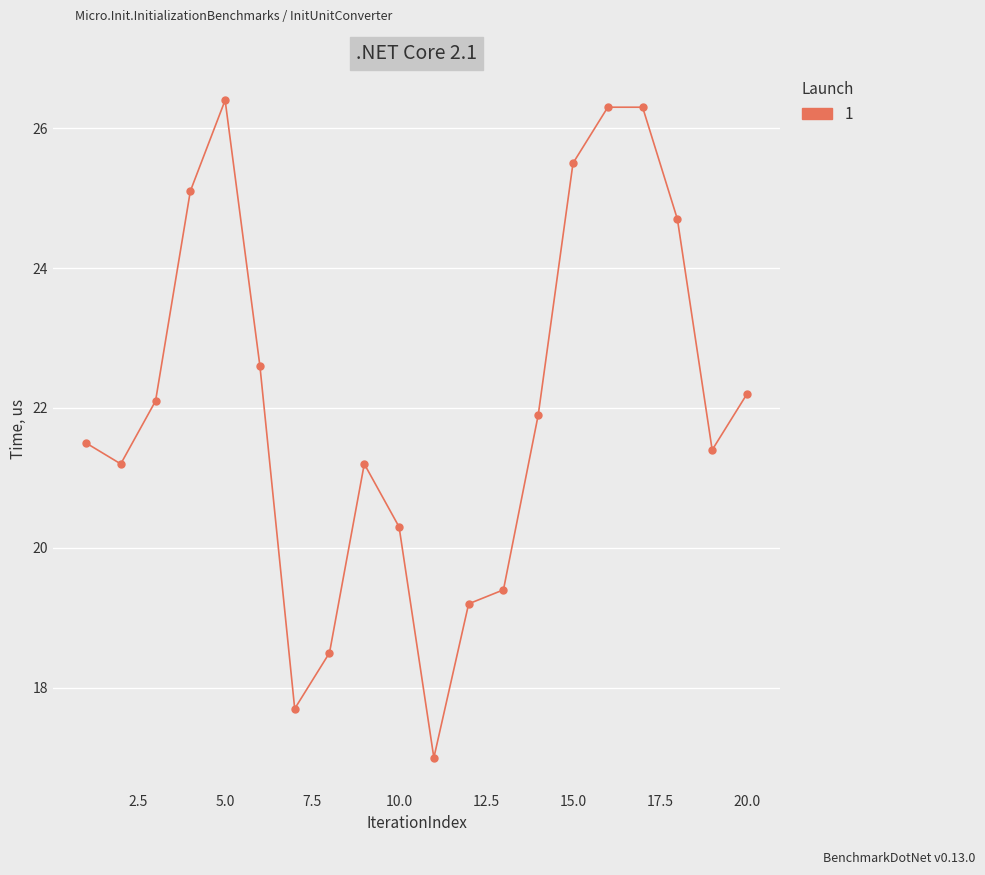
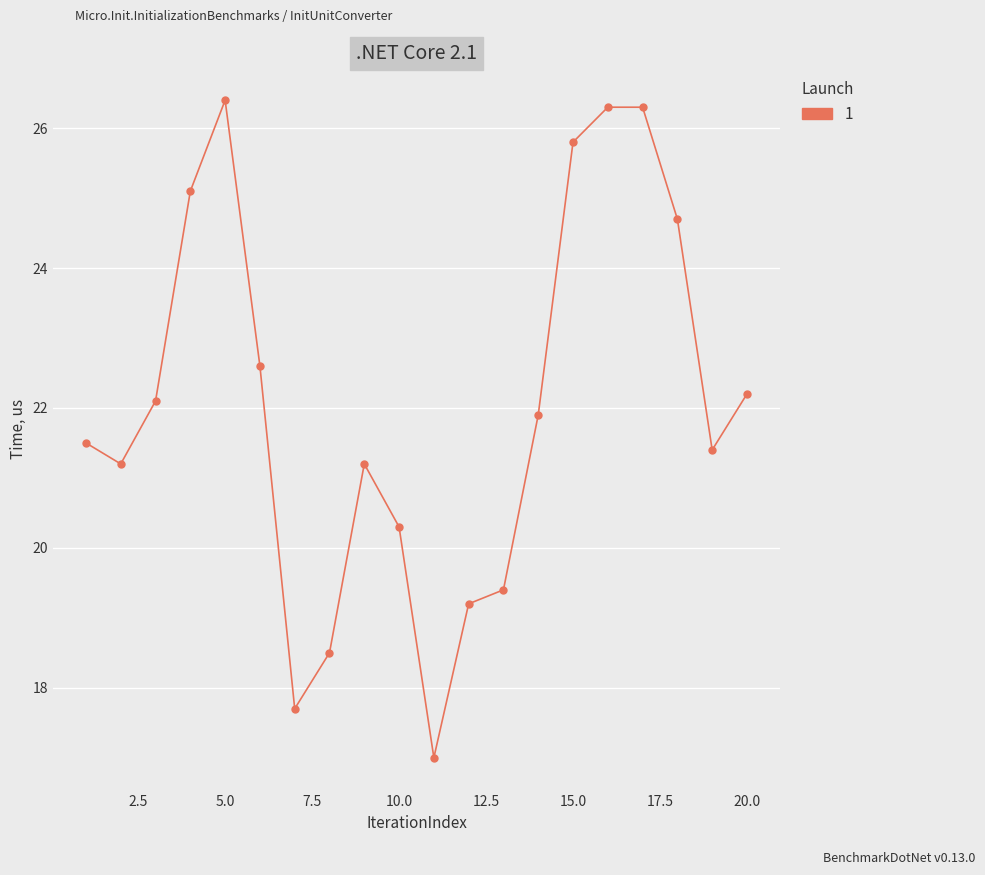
  {
    "5.0": 26.4,
    "10.0": 20.3,
-   "15.0": 25.5,
+   "15.0": 25.8,
    "20.0": 22.2
  }
